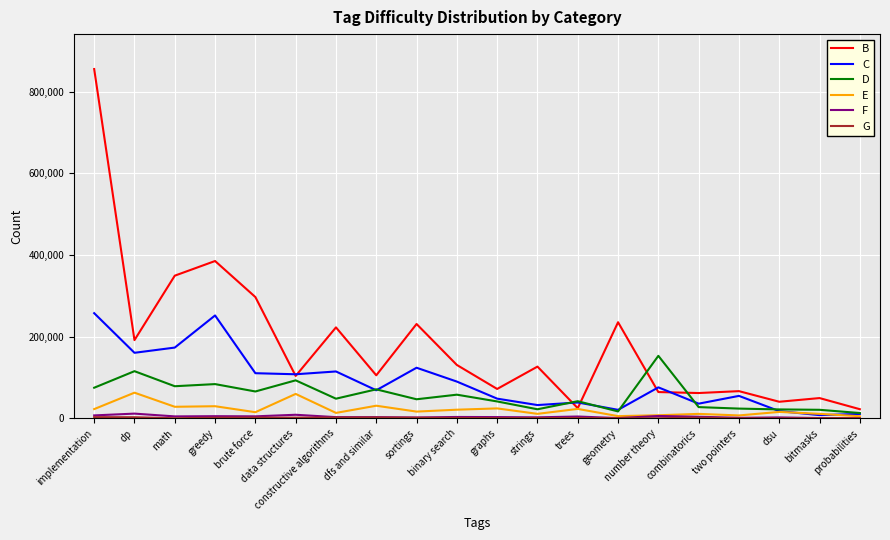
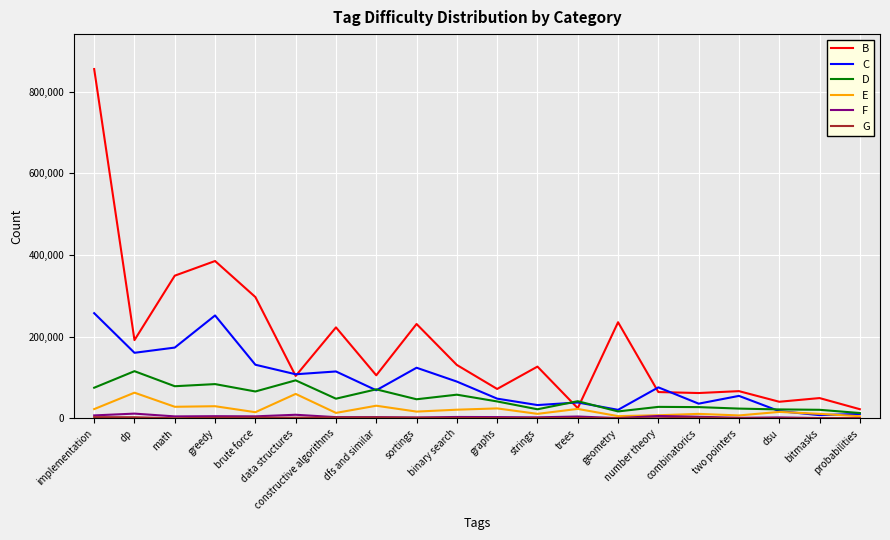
  {
    "B": {
      "implementation": "860,000",
      "dp": "190,000",
      "math": "350,000",
      "greedy": "390,000",
      "brute force": "300,000",
      "constructive algorithms": "220,000",
      "dfs and similar": "110,000",
      "sortings": "230,000",
      "binary search": "130,000",
      "graphs": "70,000",
      "strings": "130,000",
      "geometry": "240,000",
      "number theory": "60,000",
      "combinatorics": "60,000",
      "two pointers": "70,000",
      "dsu": "40,000",
      "bitmasks": "50,000",
      "probabilities": "20,000"
    },
    "C": {
      "implementation": "260,000",
      "dp": "160,000",
      "math": "170,000",
      "greedy": "250,000",
-     "brute force": "110,000",
+     "brute force": "130,000",
      "constructive algorithms": "110,000",
      "sortings": "120,000",
      "binary search": "90,000",
      "graphs": "50,000",
      "strings": "30,000",
      "number theory": "80,000",
      "combinatorics": "40,000",
      "two pointers": "60,000"
    },
    "D": {
      "implementation": "80,000",
      "dp": "120,000",
      "math": "80,000",
      "greedy": "80,000",
      "brute force": "70,000",
      "data structures": "90,000",
      "constructive algorithms": "50,000",
      "sortings": "50,000",
      "binary search": "60,000",
      "graphs": "40,000",
      "strings": "20,000",
-     "number theory": "150,000",
+     "number theory": "30,000",
      "combinatorics": "30,000",
      "two pointers": "20,000",
      "bitmasks": "20,000"
    },
    "E": {
      "implementation": "20,000",
      "dp": "60,000",
      "math": "30,000",
      "greedy": "30,000",
      "brute force": "20,000",
      "data structures": "60,000",
      "constructive algorithms": "10,000",
      "dfs and similar": "30,000",
      "sortings": "20,000",
      "binary search": "20,000",
      "graphs": "20,000",
      "strings": "10,000",
      "combinatorics": "10,000"
    },
    "F": {
      "dp": "10,000",
      "data structures": "10,000"
    },
    "G": {
      "dp": "0",
      "data structures": "0"
    }
  }
